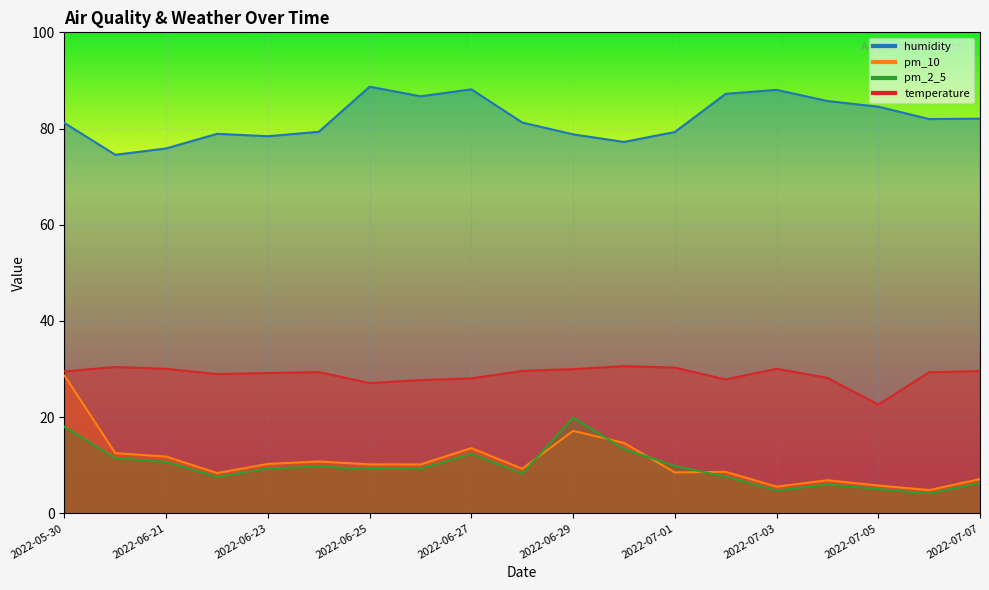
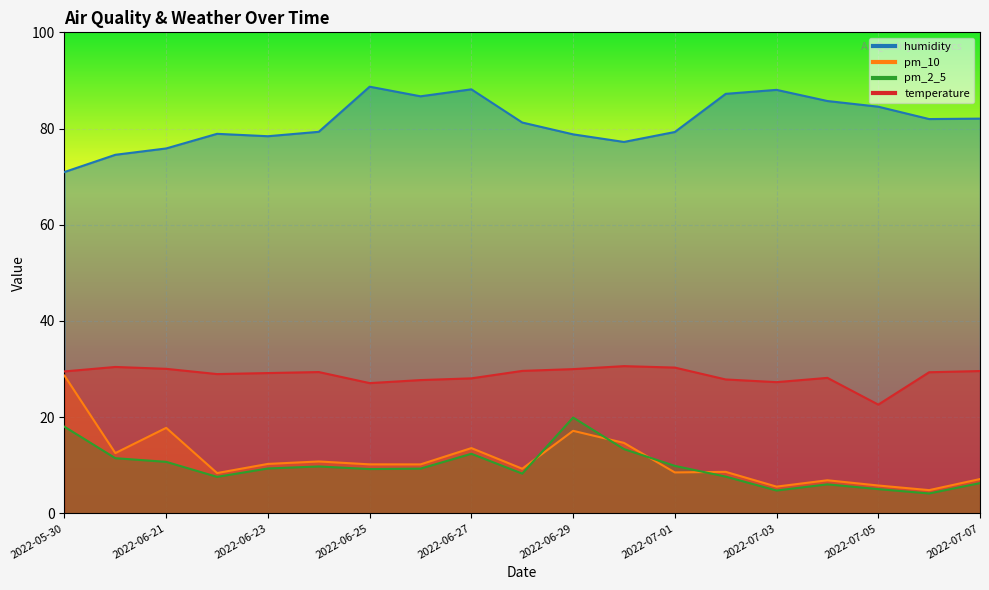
  {
    "humidity": {
-     "2022-05-30": 81,
+     "2022-05-30": 71,
      "2022-06-21": 76,
      "2022-06-23": 78,
      "2022-06-25": 89,
      "2022-06-27": 88,
      "2022-06-29": 79,
      "2022-07-01": 79,
      "2022-07-03": 88,
      "2022-07-05": 85,
      "2022-07-07": 82
    },
    "pm_10": {
      "2022-05-30": 29,
-     "2022-06-21": 12,
+     "2022-06-21": 18,
      "2022-06-23": 10,
      "2022-06-25": 10,
      "2022-06-27": 14,
      "2022-06-29": 17,
      "2022-07-01": 9,
      "2022-07-03": 6,
      "2022-07-05": 6,
      "2022-07-07": 7
    },
    "pm_2_5": {
      "2022-05-30": 18,
      "2022-06-21": 11,
      "2022-06-23": 9,
      "2022-06-25": 9,
      "2022-06-27": 12,
      "2022-06-29": 20,
      "2022-07-01": 10,
      "2022-07-03": 5,
      "2022-07-05": 5,
      "2022-07-07": 6
    },
    "temperature": {
      "2022-05-30": 30,
      "2022-06-21": 30,
      "2022-06-23": 29,
      "2022-06-25": 27,
      "2022-06-27": 28,
      "2022-06-29": 30,
      "2022-07-01": 30,
-     "2022-07-03": 30,
+     "2022-07-03": 27,
      "2022-07-05": 23,
      "2022-07-07": 30
    }
  }
